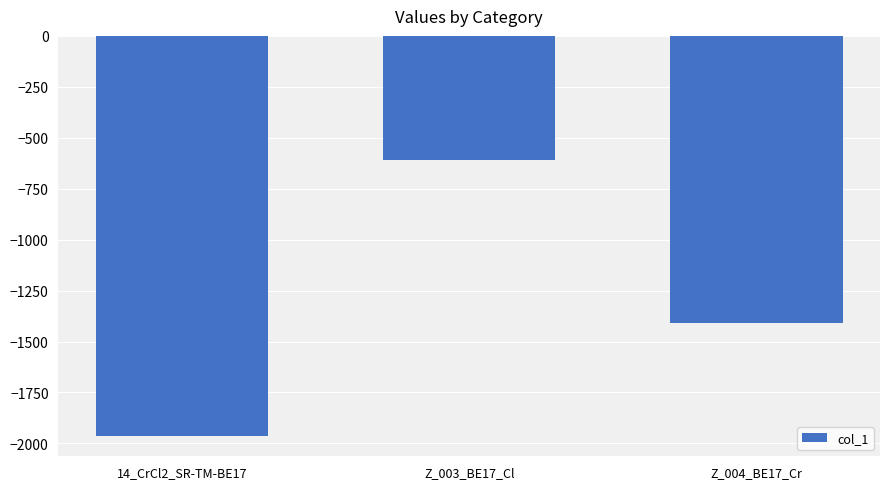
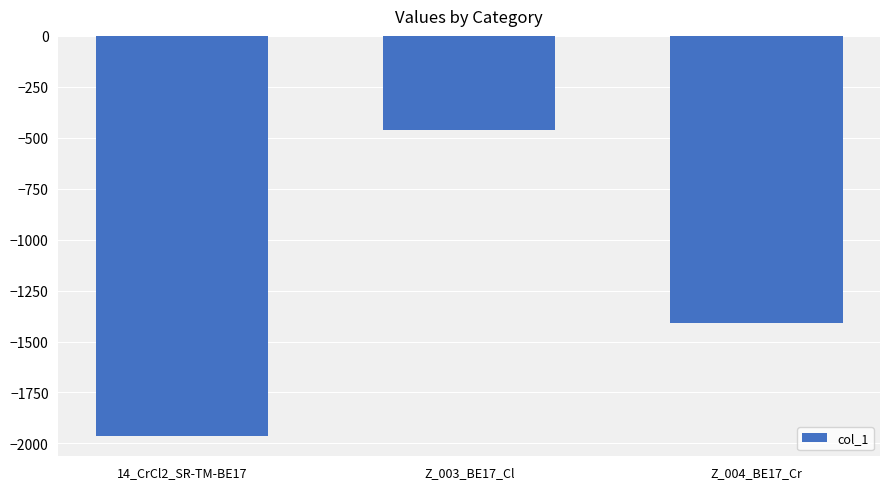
  {
    "14_CrCl2_SR-TM-BE17": -1960,
-   "Z_003_BE17_Cl": -610,
+   "Z_003_BE17_Cl": -460,
    "Z_004_BE17_Cr": -1410
  }
